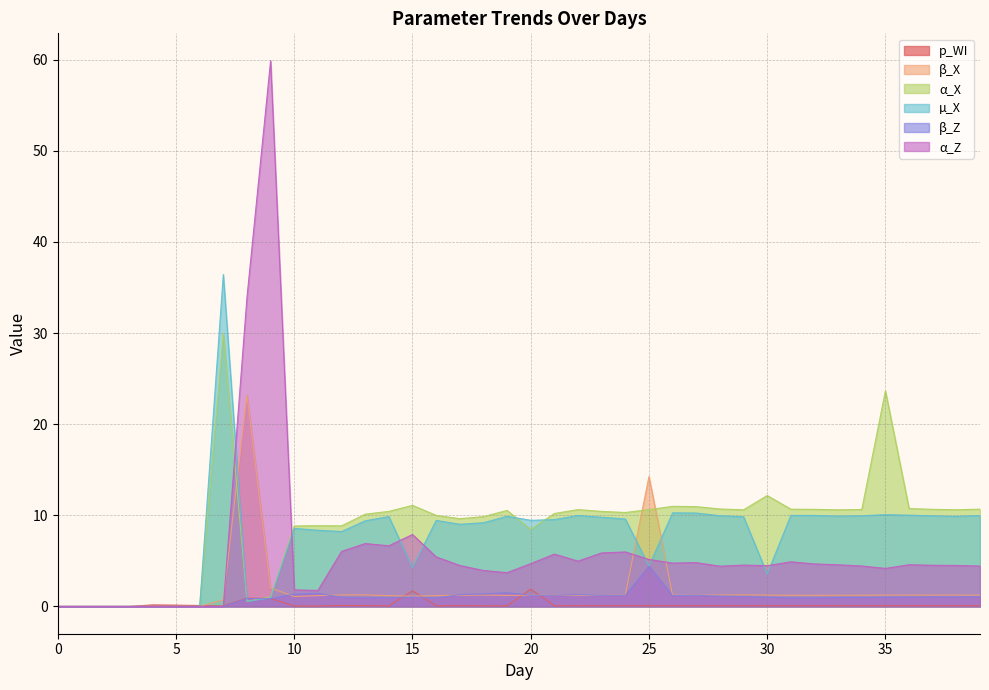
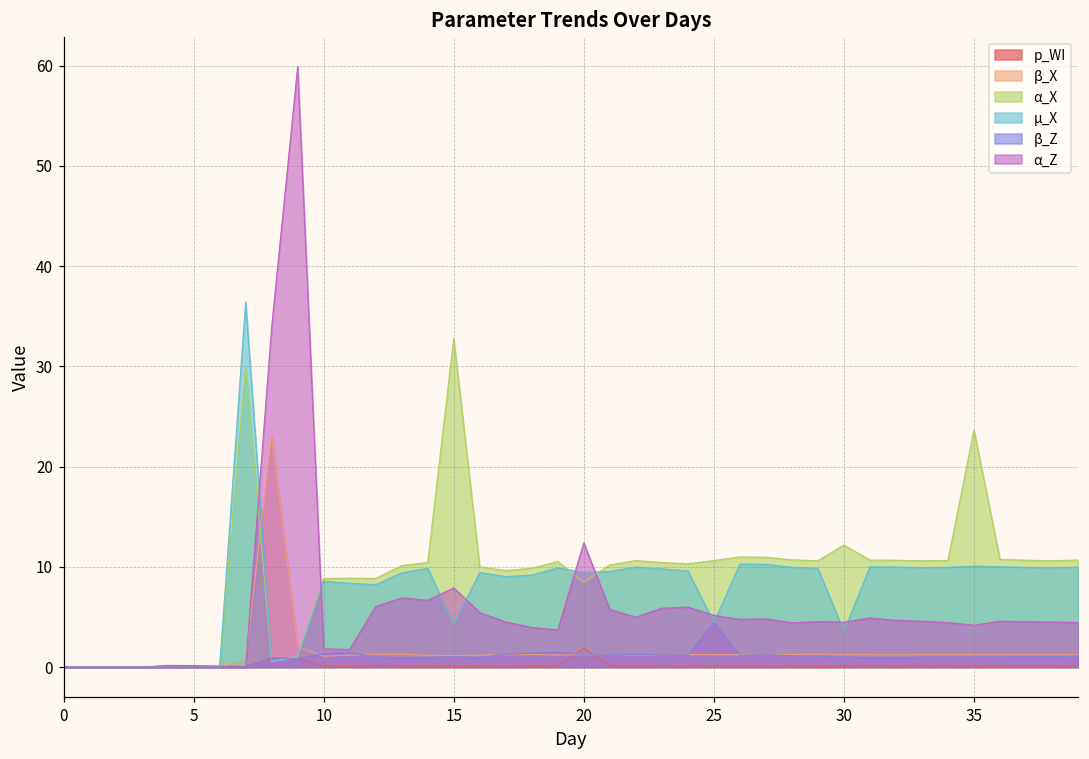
  {
    "p_WI": {
      "10": 0,
-     "15": 2,
+     "15": 0,
      "20": 2,
      "25": 0,
      "30": 0,
      "35": 0
    },
    "β_X": {
-     "25": 14
+     "25": 1
    },
    "α_X": {
-     "15": 11,
+     "15": 33,
      "20": 8,
      "25": 11,
      "30": 12,
      "35": 24
    },
    "µ_X": {
      "15": 4,
      "20": 9,
      "30": 4,
      "35": 10
    },
    "α_Z": {
      "10": 2,
      "15": 8,
-     "20": 5,
+     "20": 12,
      "25": 5,
      "30": 4,
      "35": 4
    }
  }
